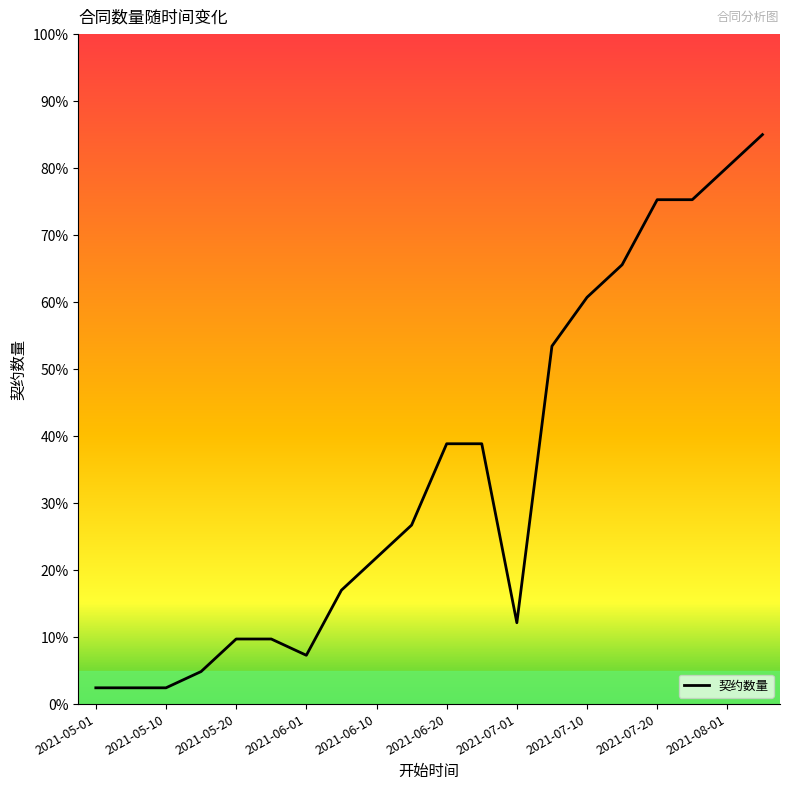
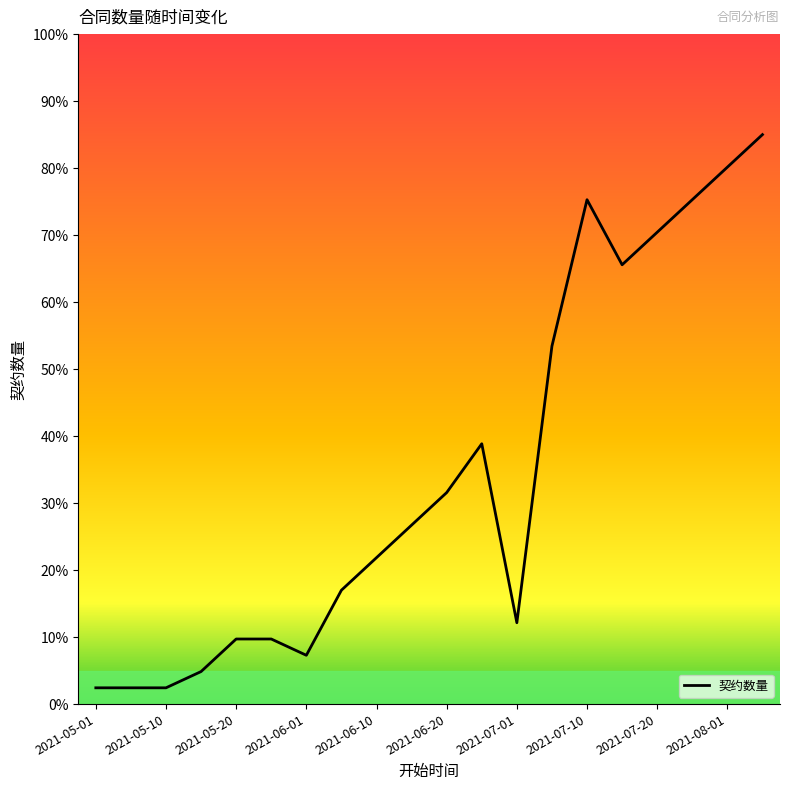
  {
    "2021-05-20": "10%",
    "2021-06-01": "7%",
    "2021-06-10": "22%",
-   "2021-06-20": "39%",
+   "2021-06-20": "32%",
    "2021-07-01": "12%",
-   "2021-07-10": "61%",
-   "2021-07-20": "75%",
+   "2021-07-10": "75%",
+   "2021-07-20": "70%",
    "2021-08-01": "80%"
  }
